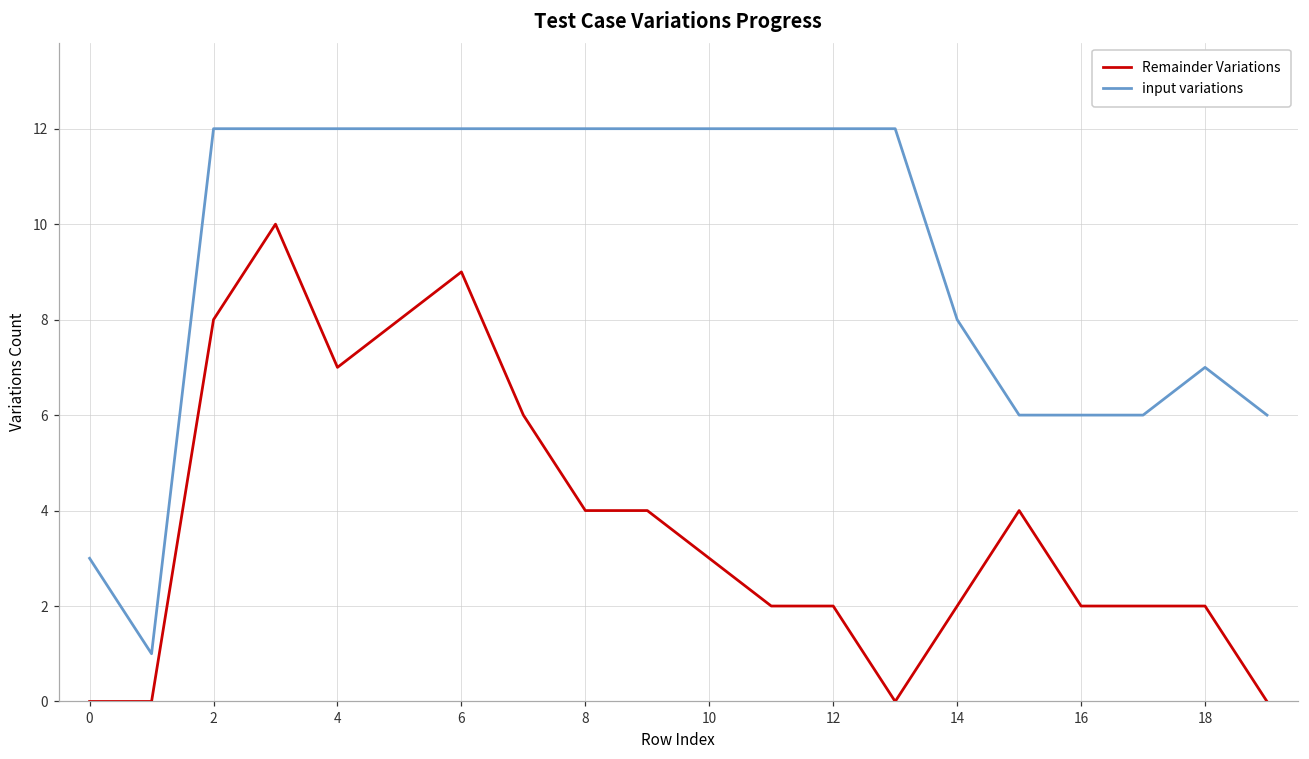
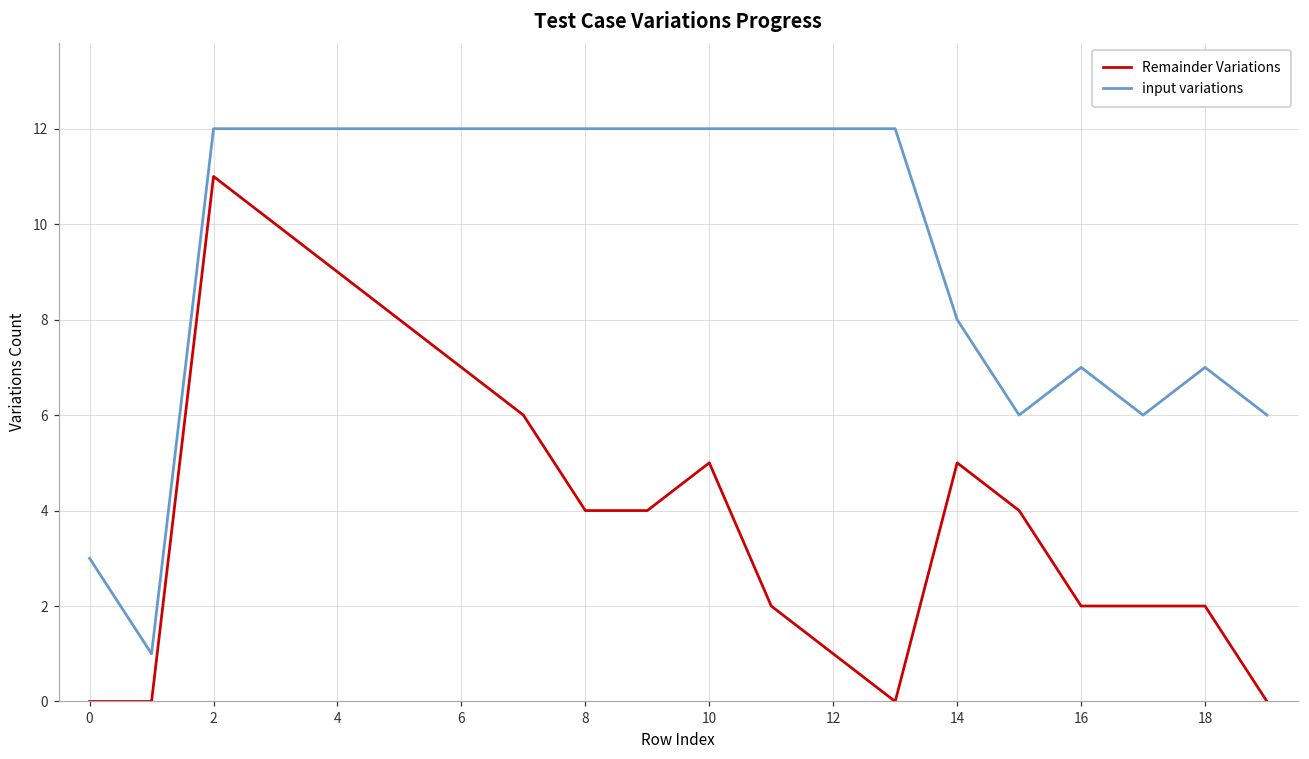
  {
    "Remainder Variations": {
      "0": 0,
-     "2": 8,
-     "4": 7,
-     "6": 9,
+     "2": 11,
+     "4": 9,
+     "6": 7,
      "8": 4,
-     "10": 3,
-     "12": 2,
-     "14": 2,
+     "10": 5,
+     "12": 1,
+     "14": 5,
      "16": 2,
      "18": 2
    },
    "input variations": {
      "0": 3,
      "2": 12,
      "4": 12,
      "6": 12,
      "8": 12,
      "10": 12,
      "12": 12,
      "14": 8,
-     "16": 6,
+     "16": 7,
      "18": 7
    }
  }
